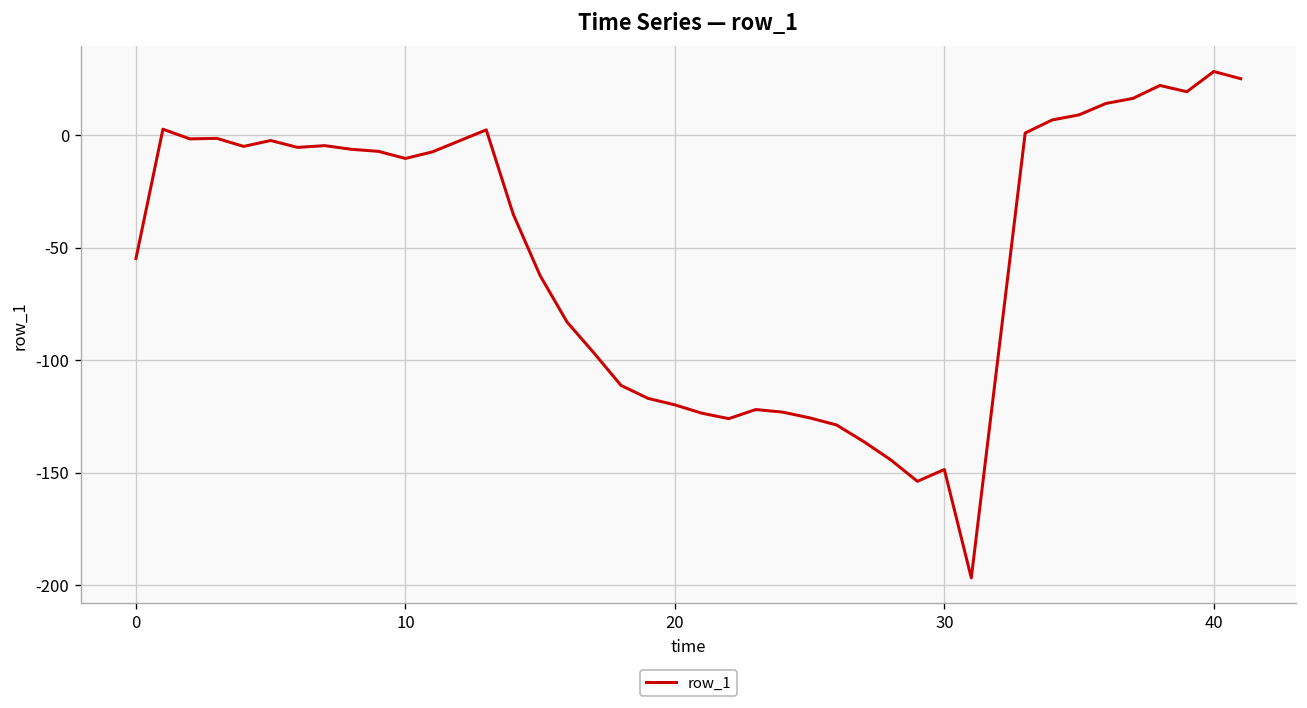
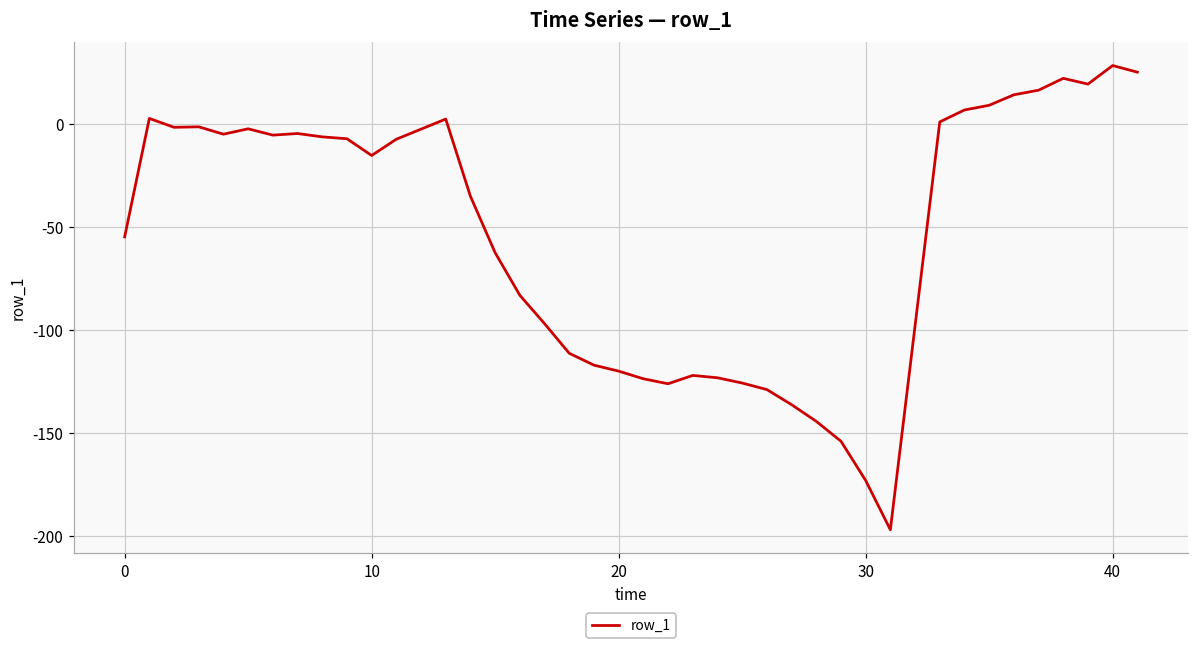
  {
    "0": -55,
-   "10": -10,
+   "10": -15,
    "20": -120,
-   "30": -149,
+   "30": -173,
    "40": 28
  }
